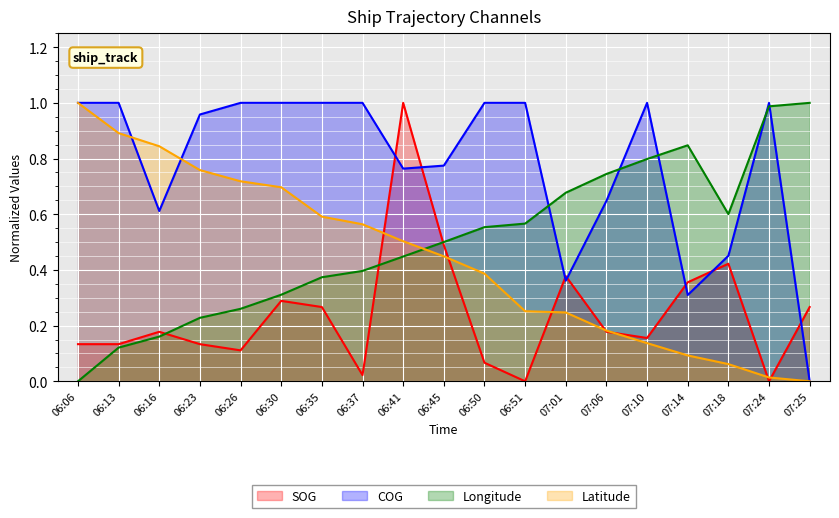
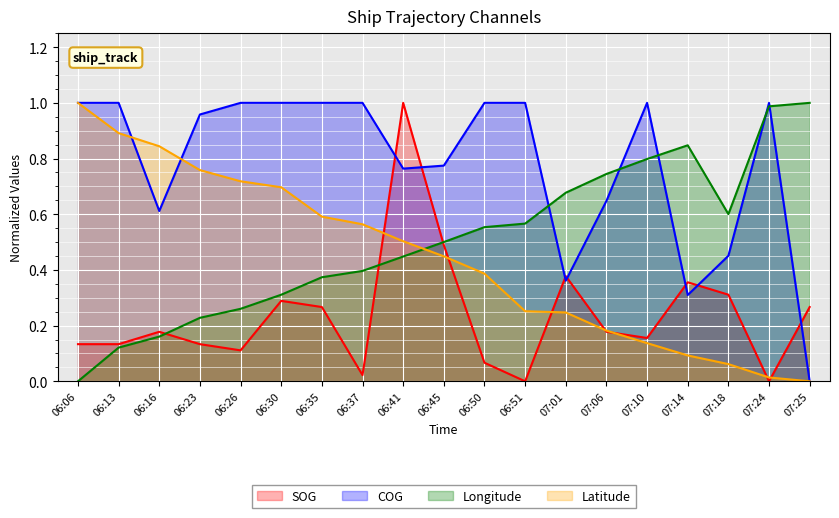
  {
    "SOG": {
      "06:06": 0.13,
      "06:13": 0.13,
      "06:16": 0.18,
      "06:23": 0.13,
      "06:26": 0.11,
      "06:30": 0.29,
      "06:35": 0.27,
      "06:37": 0.02,
      "06:41": 1.00,
      "06:45": 0.49,
      "06:50": 0.07,
      "06:51": 0.00,
      "07:01": 0.38,
      "07:10": 0.16,
      "07:14": 0.36,
-     "07:18": 0.42,
+     "07:18": 0.31,
      "07:24": 0.00,
      "07:25": 0.27
    },
    "COG": {
      "06:13": 1.00,
      "06:16": 0.61,
      "06:23": 0.96,
      "06:26": 1.00,
      "06:30": 1.00,
      "06:35": 1.00,
      "06:37": 1.00,
      "06:41": 0.76,
      "06:45": 0.77,
      "06:50": 1.00,
      "06:51": 1.00,
      "07:01": 0.36,
      "07:06": 0.65,
      "07:10": 1.00,
      "07:14": 0.31,
      "07:18": 0.45,
      "07:24": 1.00
    },
    "Longitude": {
      "06:06": 0.00,
      "06:13": 0.12,
      "06:16": 0.16,
      "06:23": 0.23,
      "06:26": 0.26,
      "06:30": 0.31,
      "06:35": 0.37,
      "06:37": 0.40,
      "06:41": 0.45,
      "06:45": 0.50,
      "06:50": 0.55,
      "06:51": 0.57,
      "07:01": 0.68,
      "07:06": 0.74,
      "07:10": 0.80,
      "07:14": 0.85,
      "07:18": 0.60,
      "07:24": 0.99,
      "07:25": 1.00
    },
    "Latitude": {
      "06:13": 0.89,
      "06:16": 0.84,
      "06:23": 0.76,
      "06:26": 0.72,
      "06:30": 0.70,
      "06:35": 0.59,
      "06:37": 0.56,
      "06:41": 0.50,
      "06:45": 0.45,
      "06:50": 0.39,
      "06:51": 0.25,
      "07:01": 0.25,
      "07:10": 0.14,
      "07:14": 0.09,
      "07:18": 0.06,
      "07:24": 0.01
    }
  }
